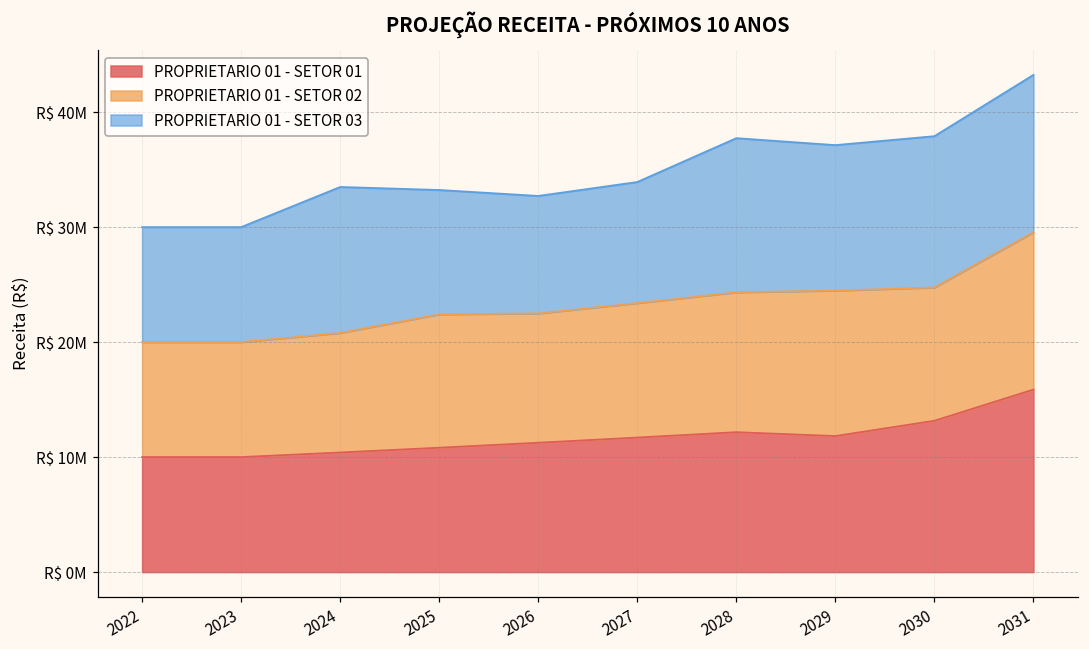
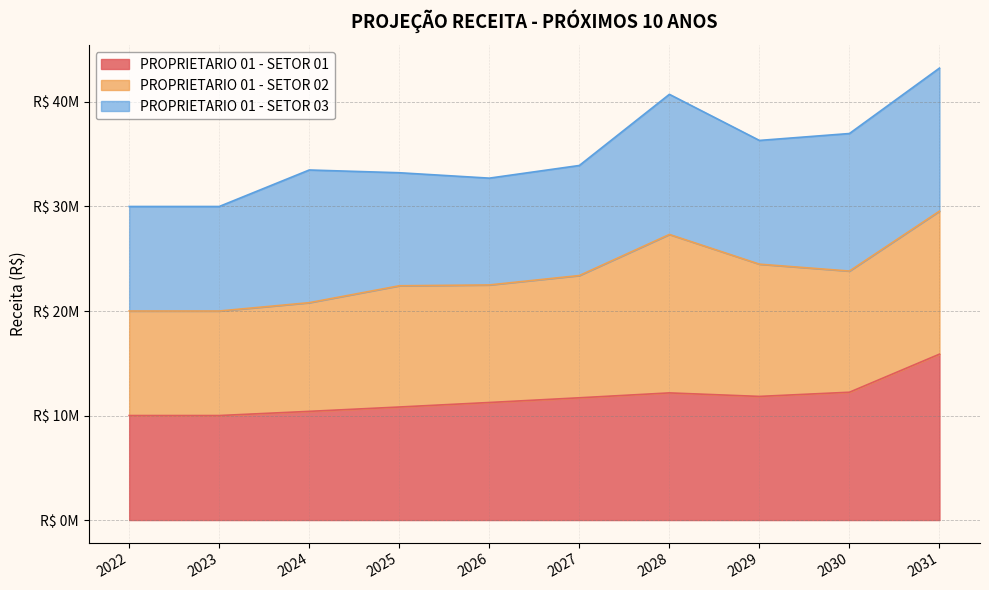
  {
    "PROPRIETARIO 01 - SETOR 01": {
      "2022": "R$ 10000000",
      "2023": "R$ 10000000",
      "2024": "R$ 10400000",
      "2025": "R$ 10800000",
      "2026": "R$ 11200000",
      "2027": "R$ 11700000",
      "2028": "R$ 12200000",
      "2029": "R$ 11800000",
-     "2030": "R$ 13200000",
+     "2030": "R$ 12200000",
      "2031": "R$ 15900000"
    },
    "PROPRIETARIO 01 - SETOR 02": {
      "2022": "R$ 10000000",
      "2023": "R$ 10000000",
      "2024": "R$ 10400000",
      "2025": "R$ 11600000",
      "2026": "R$ 11200000",
      "2027": "R$ 11700000",
-     "2028": "R$ 12200000",
+     "2028": "R$ 15200000",
      "2029": "R$ 12700000",
      "2030": "R$ 11600000",
      "2031": "R$ 13700000"
    },
    "PROPRIETARIO 01 - SETOR 03": {
      "2022": "R$ 10000000",
      "2023": "R$ 10000000",
      "2024": "R$ 12700000",
      "2025": "R$ 10800000",
      "2026": "R$ 10200000",
      "2027": "R$ 10500000",
      "2028": "R$ 13400000",
-     "2029": "R$ 12700000",
+     "2029": "R$ 11800000",
      "2030": "R$ 13200000",
      "2031": "R$ 13700000"
    }
  }
